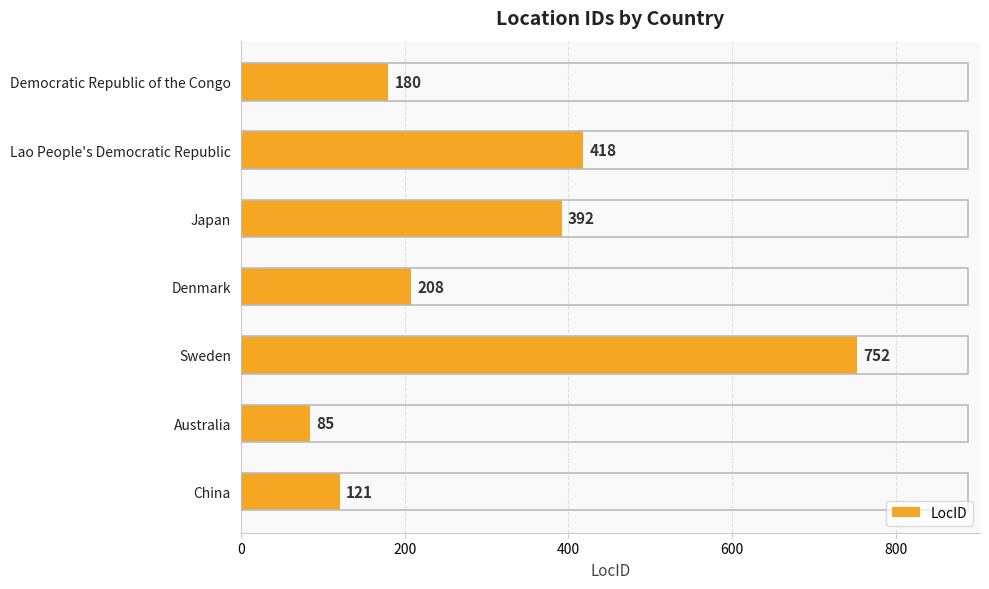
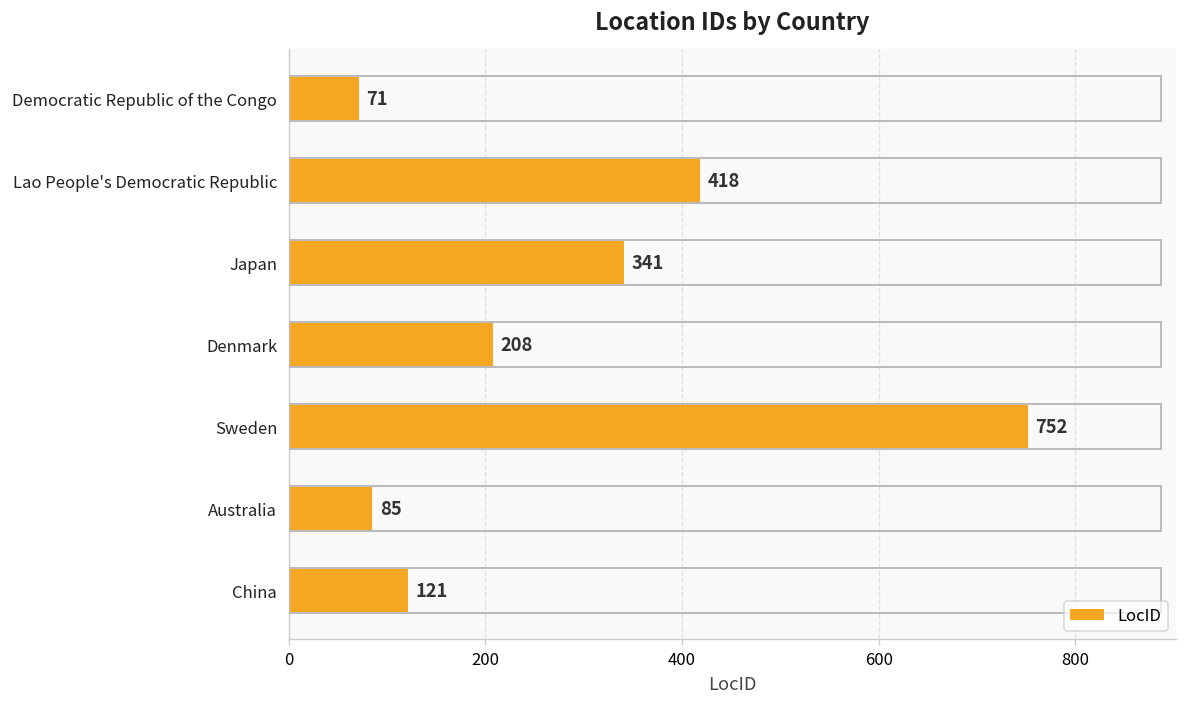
  {
-   "Democratic Republic of the Congo": 180,
+   "Democratic Republic of the Congo": 71,
    "Lao People's Democratic Republic": 418,
-   "Japan": 392,
+   "Japan": 341,
    "Denmark": 208,
    "Sweden": 752,
    "Australia": 85,
    "China": 121
  }
